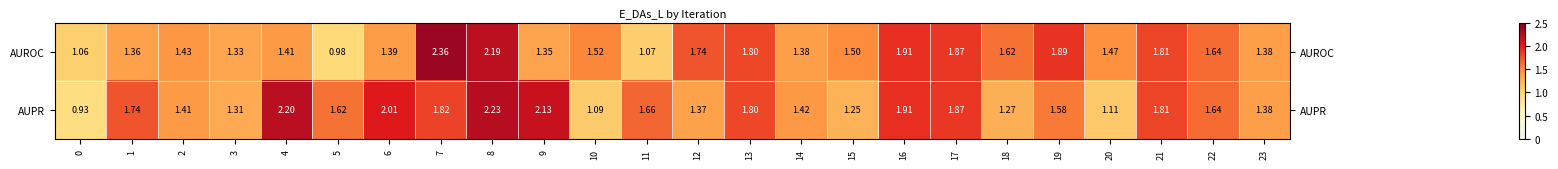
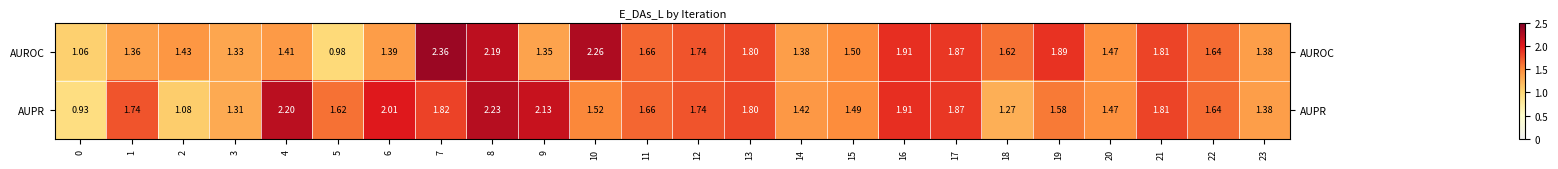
  {
    "AUROC": {
      "0": 1.06,
      "1": 1.36,
      "2": 1.43,
      "3": 1.33,
      "4": 1.41,
      "5": 0.98,
      "6": 1.39,
      "7": 2.36,
      "8": 2.19,
      "9": 1.35,
-     "10": 1.52,
-     "11": 1.07,
+     "10": 2.26,
+     "11": 1.66,
      "12": 1.74,
      "13": 1.80,
      "14": 1.38,
      "15": 1.50,
      "16": 1.91,
      "17": 1.87,
      "18": 1.62,
      "19": 1.89,
      "20": 1.47,
      "21": 1.81,
      "22": 1.64,
      "23": 1.38
    },
    "AUPR": {
      "0": 0.93,
      "1": 1.74,
-     "2": 1.41,
+     "2": 1.08,
      "3": 1.31,
      "4": 2.20,
      "5": 1.62,
      "6": 2.01,
      "7": 1.82,
      "8": 2.23,
      "9": 2.13,
-     "10": 1.09,
+     "10": 1.52,
      "11": 1.66,
-     "12": 1.37,
+     "12": 1.74,
      "13": 1.80,
      "14": 1.42,
-     "15": 1.25,
+     "15": 1.49,
      "16": 1.91,
      "17": 1.87,
      "18": 1.27,
      "19": 1.58,
-     "20": 1.11,
+     "20": 1.47,
      "21": 1.81,
      "22": 1.64,
      "23": 1.38
    }
  }
